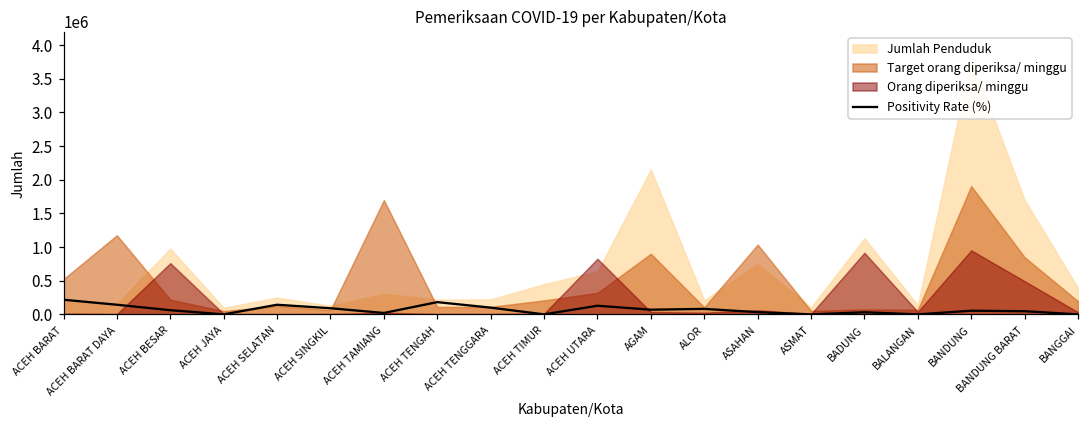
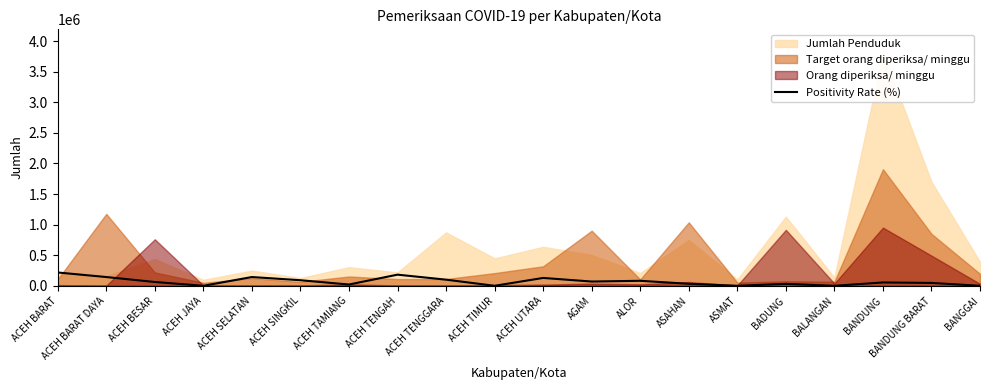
  {
    "Jumlah Penduduk": {
-     "ACEH BESAR": 1000000,
+     "ACEH BESAR": 400000,
      "ACEH JAYA": 100000,
      "ACEH SELATAN": 200000,
      "ACEH TAMIANG": 300000,
-     "ACEH TENGGARA": 200000,
+     "ACEH TENGGARA": 900000,
      "ACEH TIMUR": 400000,
      "ACEH UTARA": 600000,
-     "AGAM": 2200000,
+     "AGAM": 500000,
      "ALOR": 200000,
      "ASAHAN": 700000,
      "ASMAT": 100000,
      "BADUNG": 1100000,
      "BALANGAN": 100000,
      "BANDUNG BARAT": 1700000,
      "BANGGAI": 400000
    },
    "Positivity Rate (%)": {
      "ACEH BESAR": 100000,
      "ACEH UTARA": 100000,
      "BADUNG": 0,
      "BANDUNG": 100000,
      "BANDUNG BARAT": 0
    },
    "Target orang diperiksa/ minggu": {
-     "ACEH BARAT": 500000,
+     "ACEH BARAT": 100000,
      "ACEH BARAT DAYA": 1200000,
      "ACEH BESAR": 200000,
      "ACEH JAYA": 0,
-     "ACEH TAMIANG": 1700000,
+     "ACEH TAMIANG": 200000,
      "ACEH TENGAH": 100000,
      "ACEH TIMUR": 200000,
      "ACEH UTARA": 300000,
      "AGAM": 900000,
      "ASAHAN": 1000000,
      "ASMAT": 100000,
      "BADUNG": 100000,
      "BANDUNG": 1900000,
      "BANDUNG BARAT": 800000,
      "BANGGAI": 200000
    },
    "Orang diperiksa/ minggu": {
      "ACEH BESAR": 800000,
-     "ACEH UTARA": 800000,
+     "ACEH UTARA": 0,
      "BADUNG": 900000,
      "BANDUNG": 1000000,
      "BANDUNG BARAT": 500000
    }
  }
